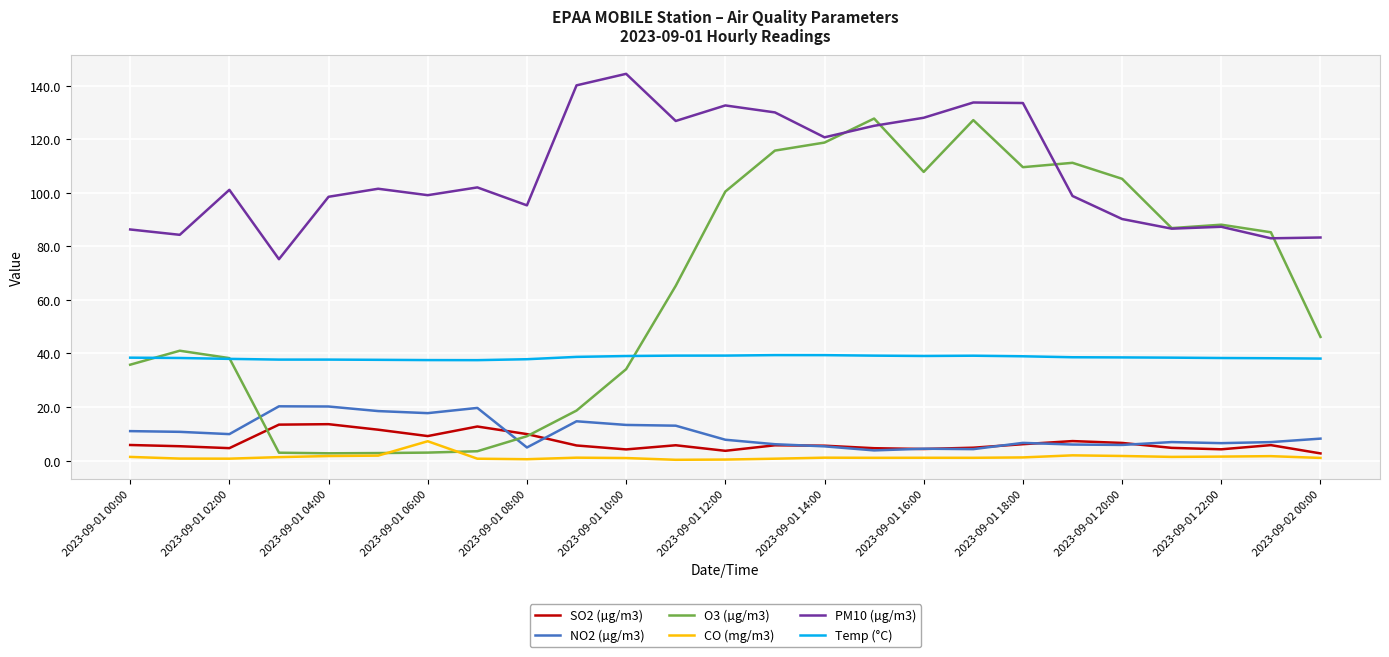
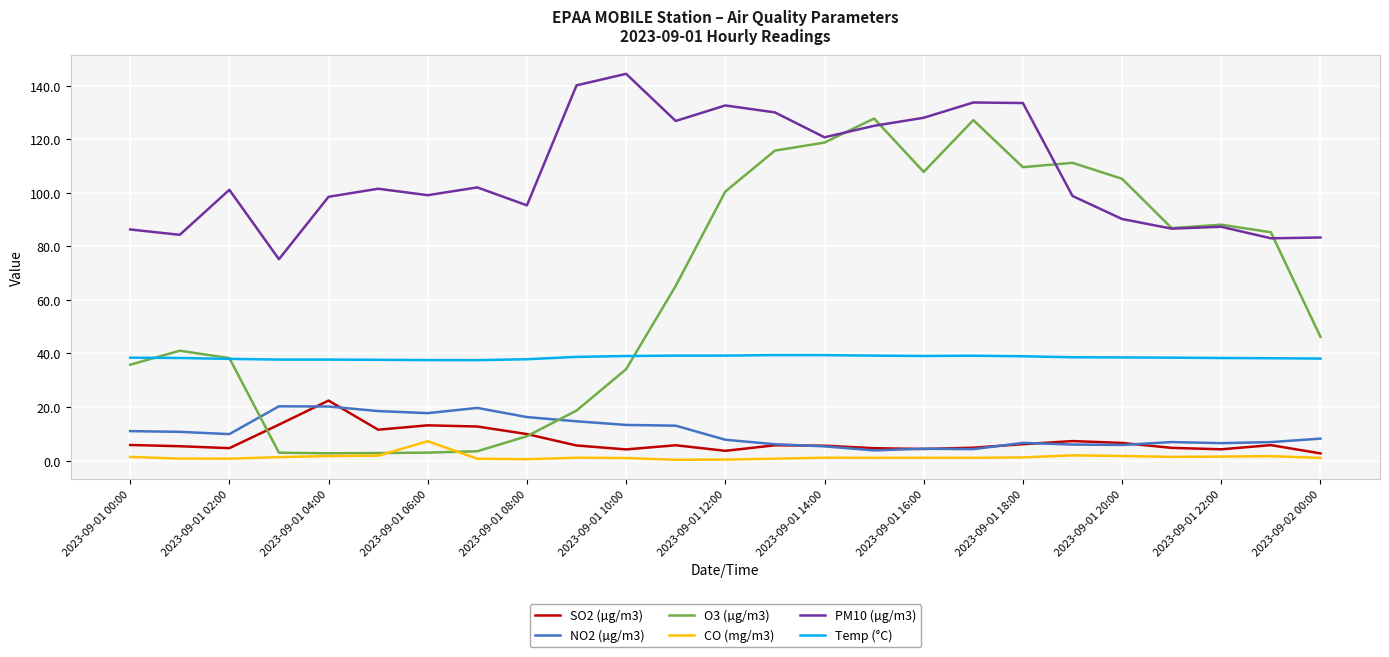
  {
    "SO2 (µg/m3)": {
      "2023-09-01 00:00": 6,
      "2023-09-01 02:00": 5,
-     "2023-09-01 04:00": 14,
-     "2023-09-01 06:00": 9,
+     "2023-09-01 04:00": 22,
+     "2023-09-01 06:00": 13,
      "2023-09-01 10:00": 4,
      "2023-09-01 12:00": 4,
      "2023-09-01 22:00": 4,
      "2023-09-02 00:00": 3
    },
    "NO2 (µg/m3)": {
      "2023-09-01 00:00": 11,
      "2023-09-01 02:00": 10,
      "2023-09-01 04:00": 20,
      "2023-09-01 06:00": 18,
-     "2023-09-01 08:00": 5,
+     "2023-09-01 08:00": 16,
      "2023-09-01 10:00": 13,
      "2023-09-01 12:00": 8,
      "2023-09-01 22:00": 7,
      "2023-09-02 00:00": 8
    },
    "O3 (µg/m3)": {
      "2023-09-01 00:00": 36,
      "2023-09-01 04:00": 3,
      "2023-09-01 06:00": 3,
      "2023-09-01 10:00": 34,
      "2023-09-01 12:00": 100,
      "2023-09-01 14:00": 119,
      "2023-09-01 16:00": 108,
      "2023-09-01 18:00": 110,
      "2023-09-01 20:00": 105,
      "2023-09-02 00:00": 46
    },
    "CO (mg/m3)": {
      "2023-09-01 00:00": 1,
      "2023-09-01 02:00": 1,
      "2023-09-01 04:00": 2,
      "2023-09-01 06:00": 7,
      "2023-09-01 08:00": 1,
      "2023-09-01 10:00": 1,
      "2023-09-01 12:00": 0,
      "2023-09-01 14:00": 1,
      "2023-09-01 16:00": 1,
      "2023-09-01 18:00": 1,
      "2023-09-01 20:00": 2,
      "2023-09-01 22:00": 2,
      "2023-09-02 00:00": 1
    },
    "PM10 (µg/m3)": {
      "2023-09-01 00:00": 86,
      "2023-09-01 02:00": 101,
      "2023-09-01 04:00": 99,
      "2023-09-01 06:00": 99,
      "2023-09-01 08:00": 95,
      "2023-09-01 10:00": 144,
      "2023-09-01 12:00": 133,
      "2023-09-01 14:00": 121,
      "2023-09-01 16:00": 128,
      "2023-09-01 18:00": 134,
      "2023-09-01 20:00": 90,
      "2023-09-02 00:00": 83
    },
    "Temp (°C)": {
      "2023-09-01 00:00": 38,
      "2023-09-01 04:00": 38,
      "2023-09-01 06:00": 38,
      "2023-09-01 08:00": 38,
      "2023-09-01 10:00": 39,
      "2023-09-01 12:00": 39,
      "2023-09-01 14:00": 39,
      "2023-09-01 16:00": 39,
      "2023-09-01 18:00": 39,
      "2023-09-01 20:00": 39,
      "2023-09-01 22:00": 38,
      "2023-09-02 00:00": 38
    }
  }
